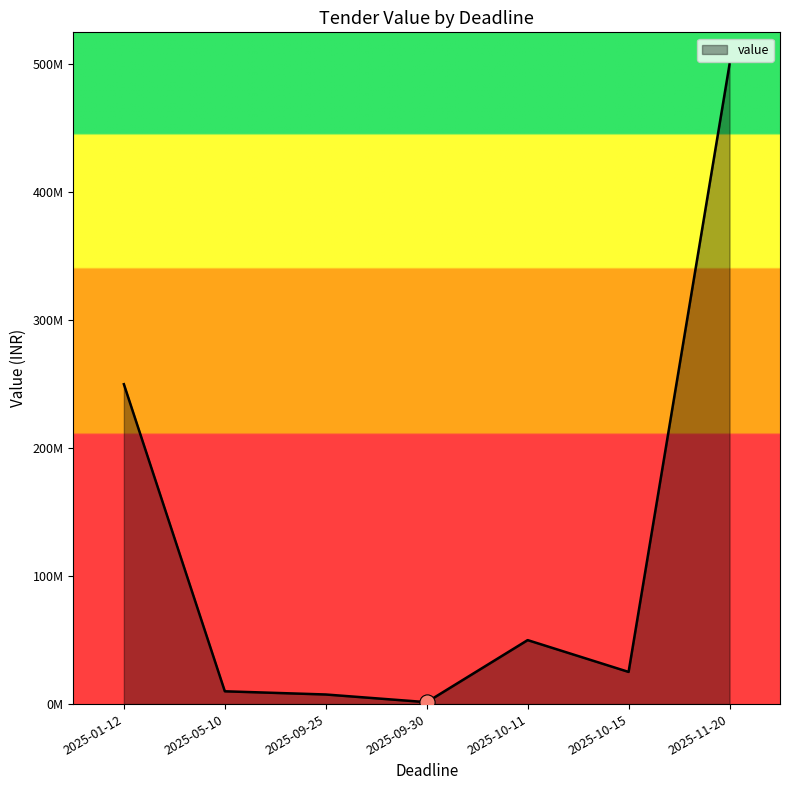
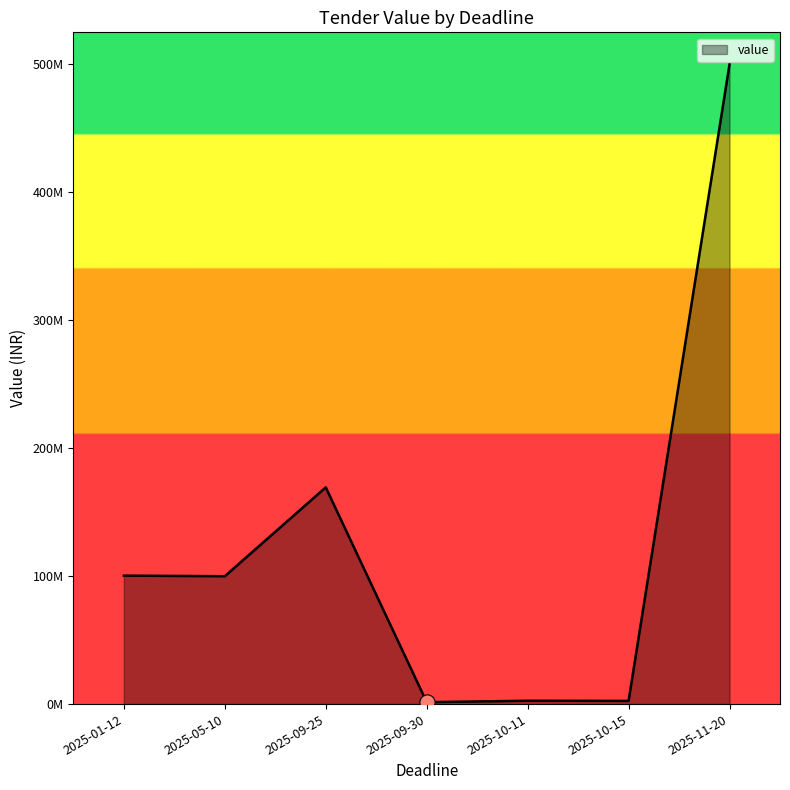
  {
    "value": {
-     "2025-01-12": 250000000,
-     "2025-05-10": 10000000,
-     "2025-09-25": 8000000,
-     "2025-10-11": 50000000,
-     "2025-10-15": 25000000,
+     "2025-01-12": 100000000,
+     "2025-05-10": 100000000,
+     "2025-09-25": 169000000,
+     "2025-10-11": 3000000,
+     "2025-10-15": 3000000,
      "2025-11-20": 500000000
    }
  }
